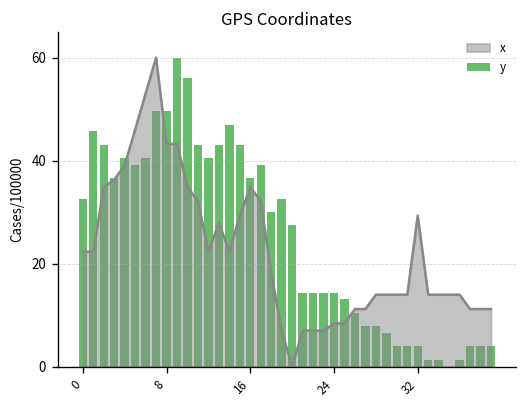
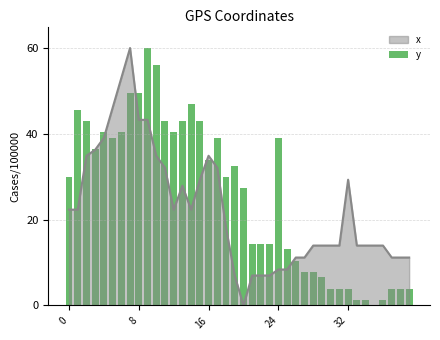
  {
    "y": {
-     "0": 33,
+     "0": 30,
      "8": 50,
-     "16": 37,
-     "24": 14,
+     "16": 34,
+     "24": 39,
      "32": 4
    },
    "x": {
      "0": 22,
      "8": 43,
      "16": 35,
      "24": 8,
      "32": 29
    }
  }
